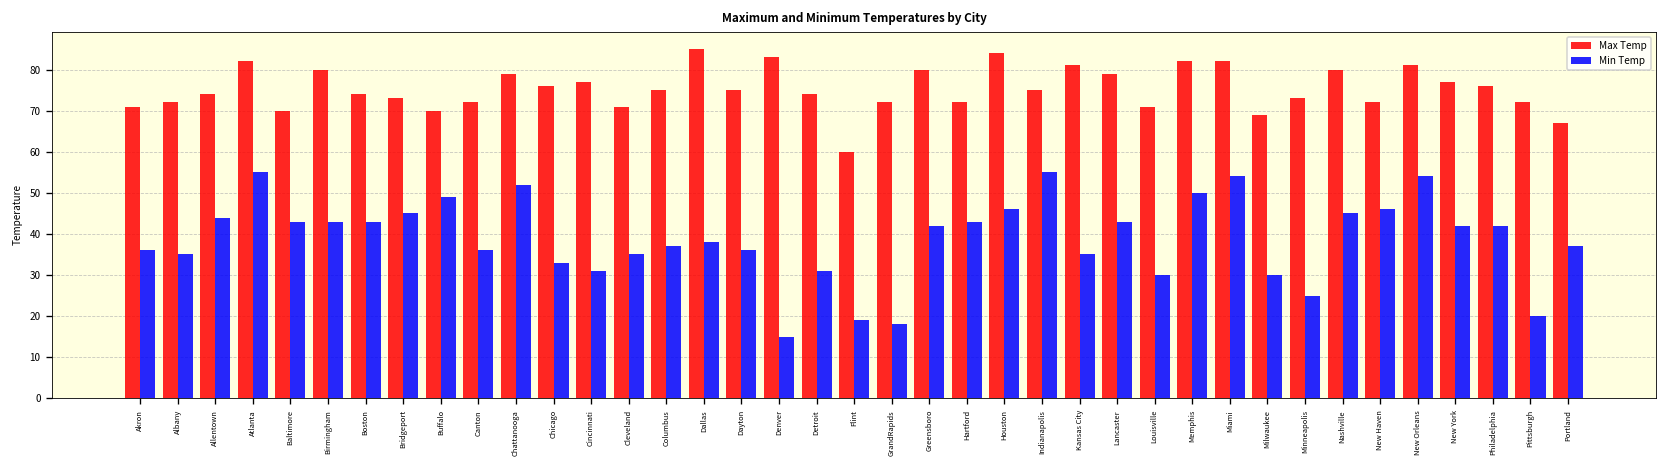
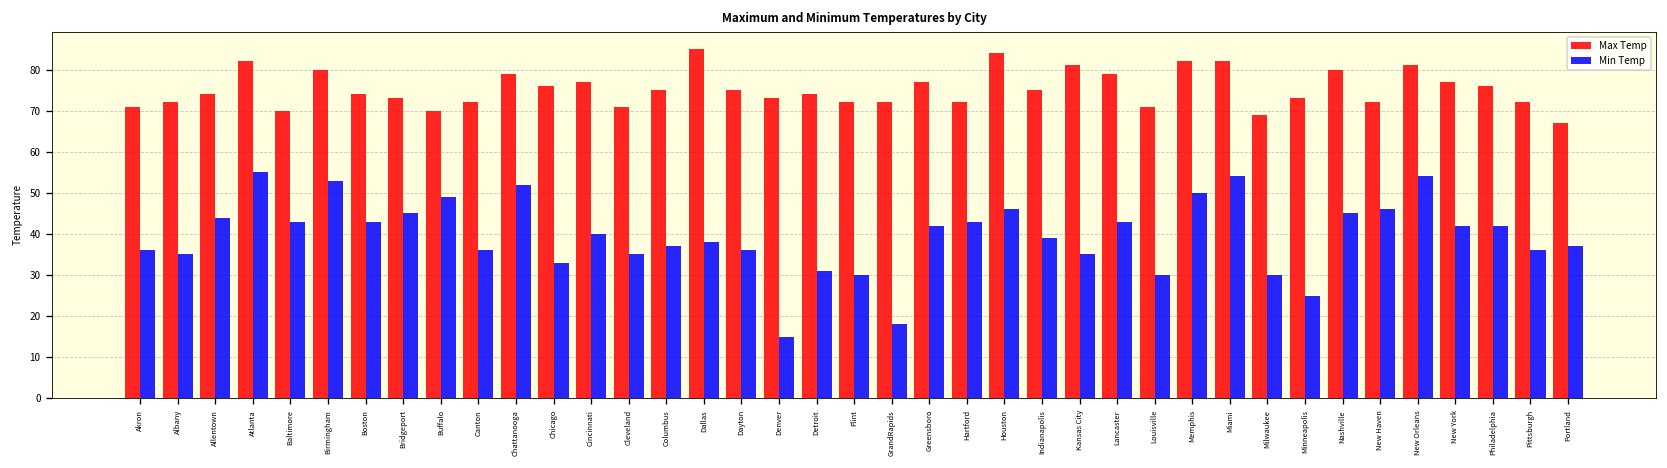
  {
    "Max Temp": {
      "Akron": 71,
      "Albany": 72,
      "Allentown": 74,
      "Atlanta": 82,
      "Baltimore": 70,
      "Birmingham": 80,
      "Boston": 74,
      "Bridgeport": 73,
      "Buffalo": 70,
      "Canton": 72,
      "Chattanooga": 79,
      "Chicago": 76,
      "Cincinnati": 77,
      "Cleveland": 71,
      "Columbus": 75,
      "Dallas": 85,
      "Dayton": 75,
-     "Denver": 83,
+     "Denver": 73,
      "Detroit": 74,
-     "Flint": 60,
+     "Flint": 72,
      "GrandRapids": 72,
-     "Greensboro": 80,
+     "Greensboro": 77,
      "Hartford": 72,
      "Houston": 84,
      "Indianapolis": 75,
      "Kansas City": 81,
      "Lancaster": 79,
      "Louisville": 71,
      "Memphis": 82,
      "Miami": 82,
      "Milwaukee": 69,
      "Minneapolis": 73,
      "Nashville": 80,
      "New Haven": 72,
      "New Orleans": 81,
      "New York": 77,
      "Philadelphia": 76,
      "Pittsburgh": 72,
      "Portland": 67
    },
    "Min Temp": {
      "Akron": 36,
      "Albany": 35,
      "Allentown": 44,
      "Atlanta": 55,
      "Baltimore": 43,
-     "Birmingham": 43,
+     "Birmingham": 53,
      "Boston": 43,
      "Bridgeport": 45,
      "Buffalo": 49,
      "Canton": 36,
      "Chattanooga": 52,
      "Chicago": 33,
-     "Cincinnati": 31,
+     "Cincinnati": 40,
      "Cleveland": 35,
      "Columbus": 37,
      "Dallas": 38,
      "Dayton": 36,
      "Denver": 15,
      "Detroit": 31,
-     "Flint": 19,
+     "Flint": 30,
      "GrandRapids": 18,
      "Greensboro": 42,
      "Hartford": 43,
      "Houston": 46,
-     "Indianapolis": 55,
+     "Indianapolis": 39,
      "Kansas City": 35,
      "Lancaster": 43,
      "Louisville": 30,
      "Memphis": 50,
      "Miami": 54,
      "Milwaukee": 30,
      "Minneapolis": 25,
      "Nashville": 45,
      "New Haven": 46,
      "New Orleans": 54,
      "New York": 42,
      "Philadelphia": 42,
-     "Pittsburgh": 20,
+     "Pittsburgh": 36,
      "Portland": 37
    }
  }
